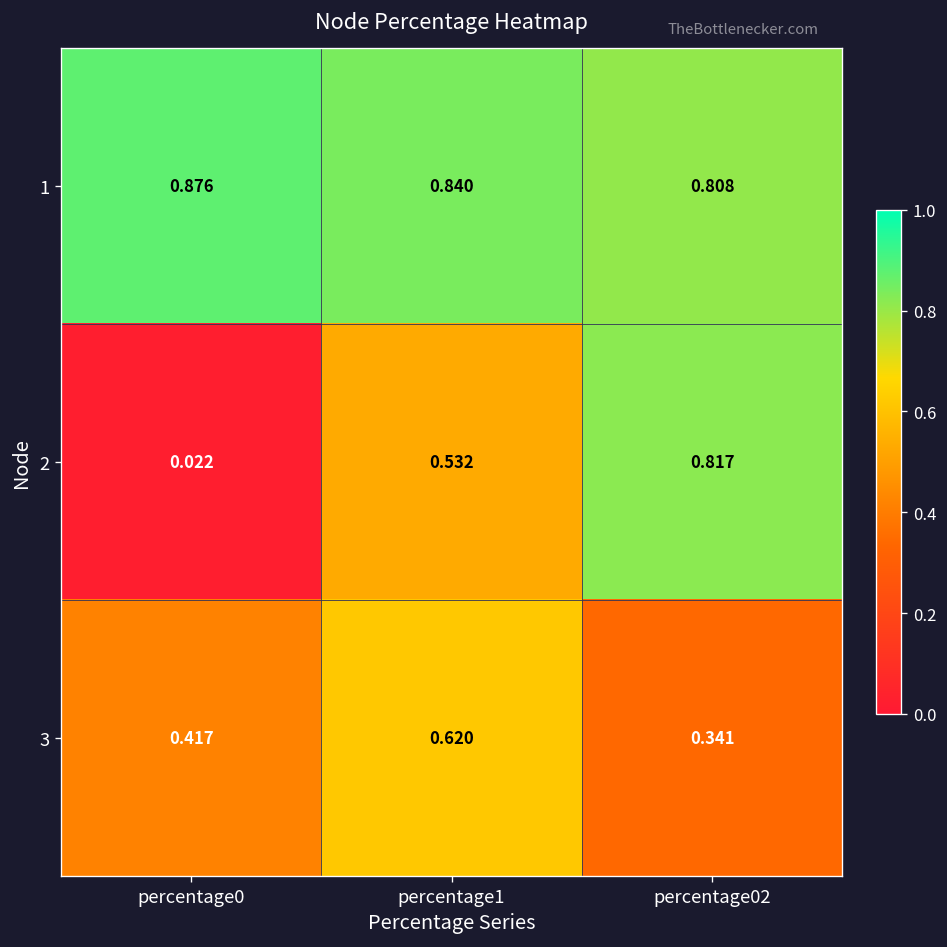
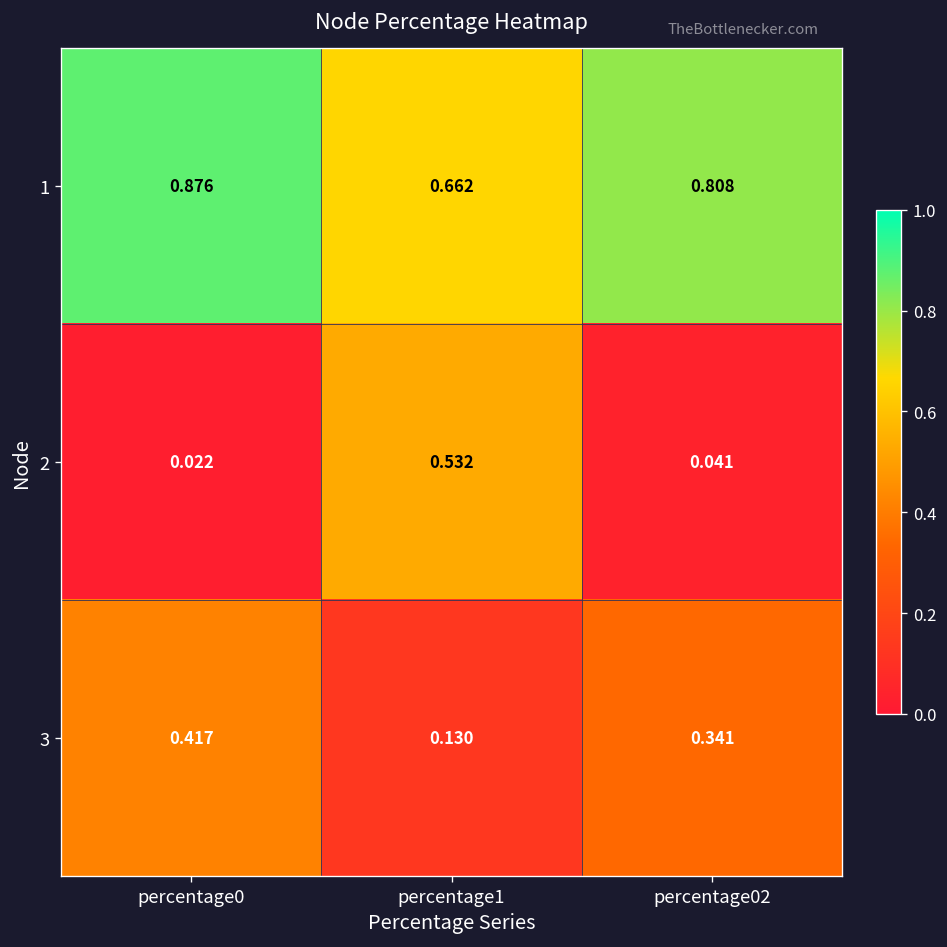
  {
    "1": {
      "percentage0": 0.876,
-     "percentage1": 0.840,
+     "percentage1": 0.662,
      "percentage02": 0.808
    },
    "2": {
      "percentage0": 0.022,
      "percentage1": 0.532,
-     "percentage02": 0.817
+     "percentage02": 0.041
    },
    "3": {
      "percentage0": 0.417,
-     "percentage1": 0.620,
+     "percentage1": 0.130,
      "percentage02": 0.341
    }
  }
